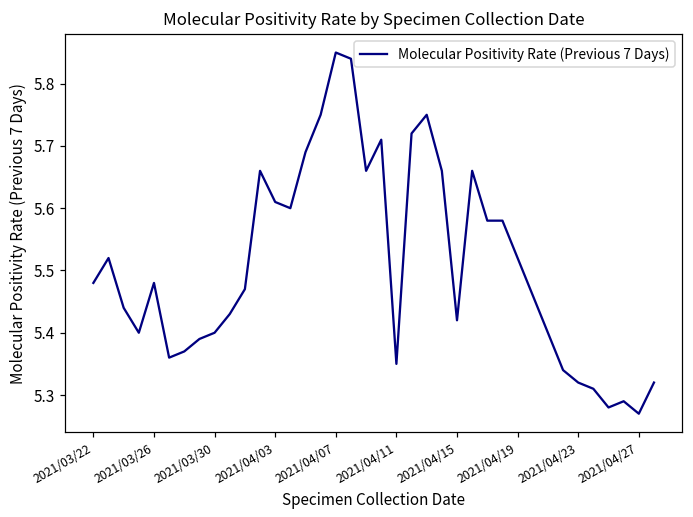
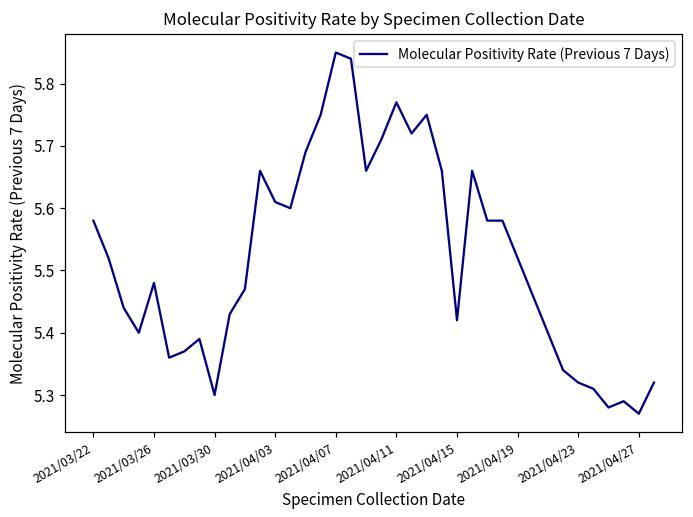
  {
-   "2021/03/22": 5.48,
+   "2021/03/22": 5.58,
    "2021/03/26": 5.48,
-   "2021/03/30": 5.4,
+   "2021/03/30": 5.3,
    "2021/04/03": 5.61,
    "2021/04/07": 5.85,
-   "2021/04/11": 5.35,
+   "2021/04/11": 5.77,
    "2021/04/15": 5.42,
    "2021/04/19": 5.52,
    "2021/04/23": 5.32,
    "2021/04/27": 5.27
  }
